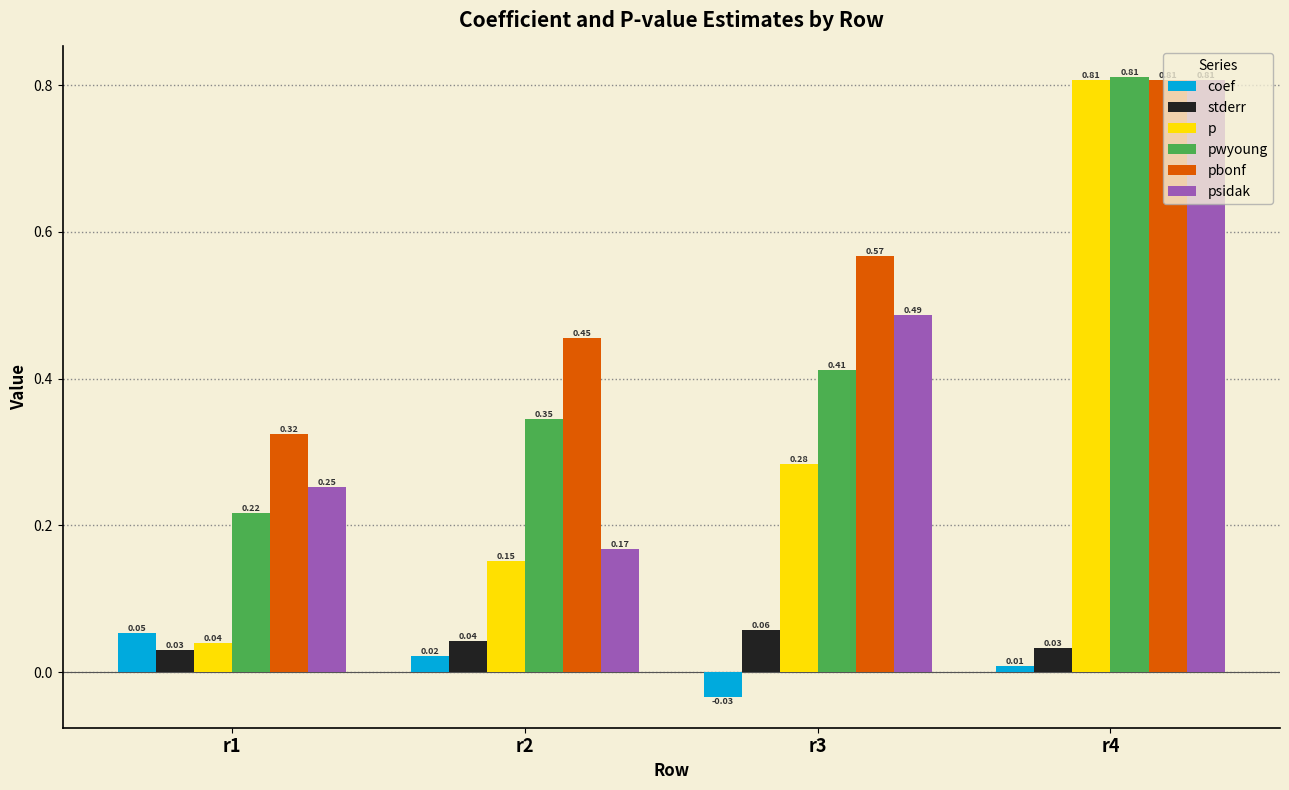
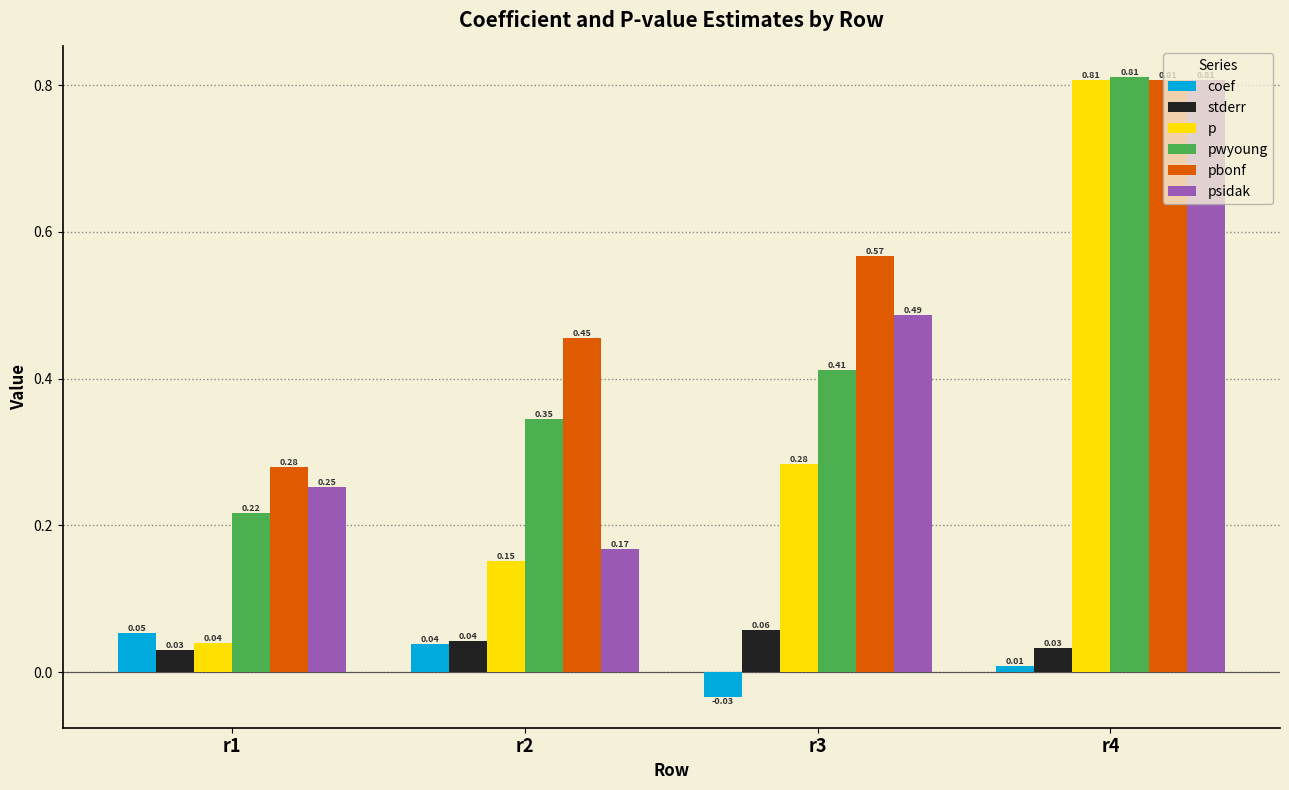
  {
    "coef": {
      "r1": 0.05,
-     "r2": 0.02,
+     "r2": 0.04,
      "r3": -0.03,
      "r4": 0.01
    },
    "stderr": {
      "r1": 0.03,
      "r2": 0.04,
      "r3": 0.06,
      "r4": 0.03
    },
    "p": {
      "r1": 0.04,
      "r2": 0.15,
      "r3": 0.28,
      "r4": 0.81
    },
    "pwyoung": {
      "r1": 0.22,
      "r2": 0.35,
      "r3": 0.41,
      "r4": 0.81
    },
    "pbonf": {
-     "r1": 0.32,
+     "r1": 0.28,
      "r2": 0.45,
      "r3": 0.57
    },
    "psidak": {
      "r1": 0.25,
      "r2": 0.17,
      "r3": 0.49
    }
  }
